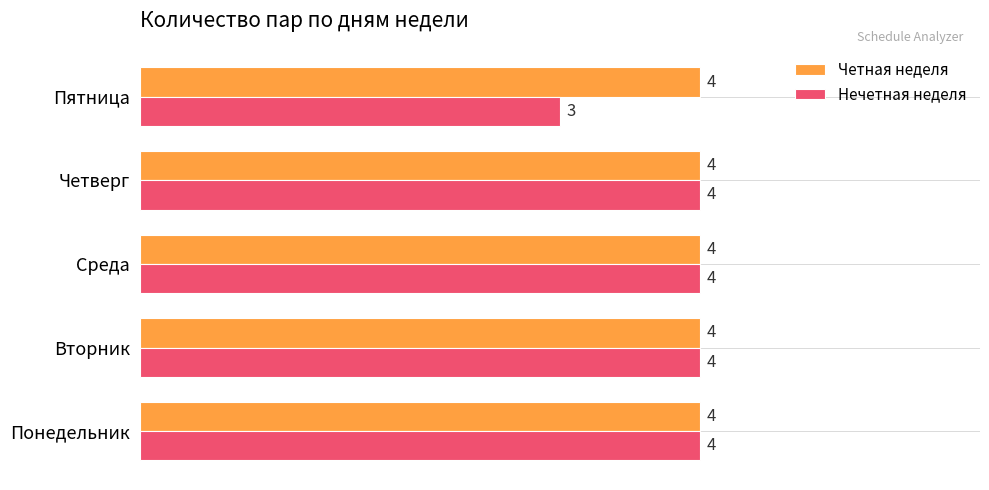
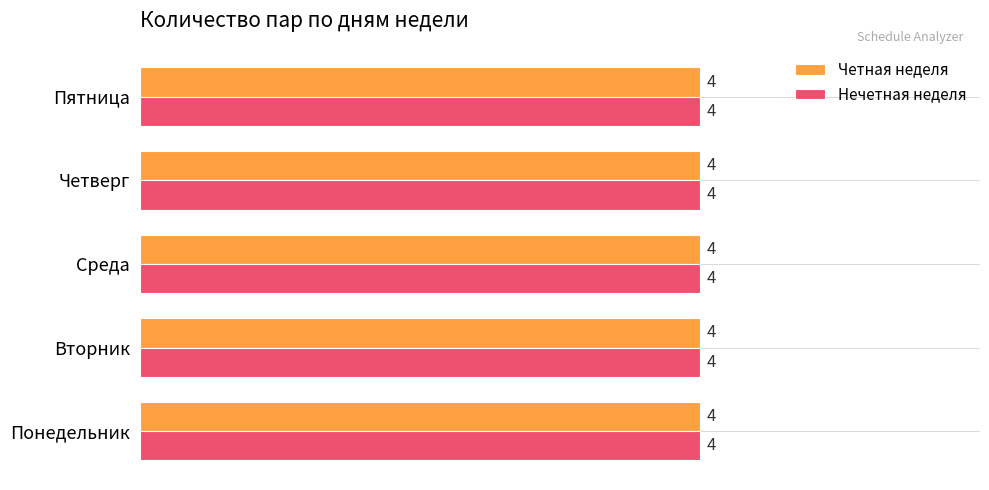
  {
    "Четная неделя": {
      "Пятница": 4,
      "Четверг": 4,
      "Среда": 4,
      "Вторник": 4,
      "Понедельник": 4
    },
    "Нечетная неделя": {
-     "Пятница": 3,
+     "Пятница": 4,
      "Четверг": 4,
      "Среда": 4,
      "Вторник": 4,
      "Понедельник": 4
    }
  }
